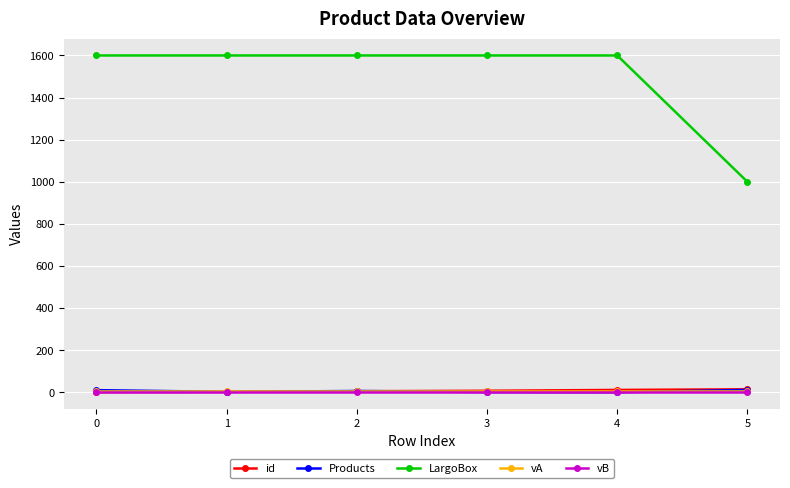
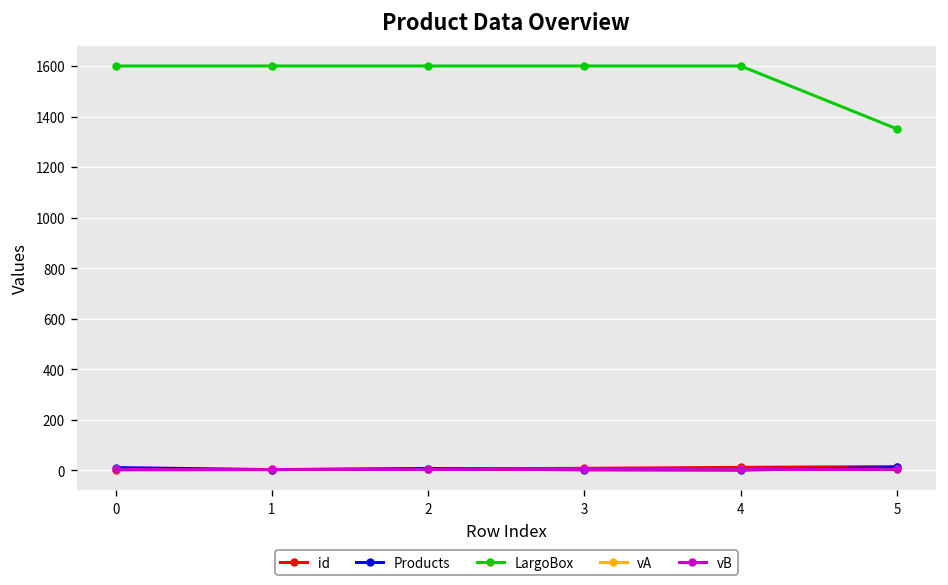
  {
    "LargoBox": {
      "0": 1600,
      "1": 1600,
      "2": 1600,
      "3": 1600,
      "4": 1600,
-     "5": 1000
+     "5": 1350
    }
  }
